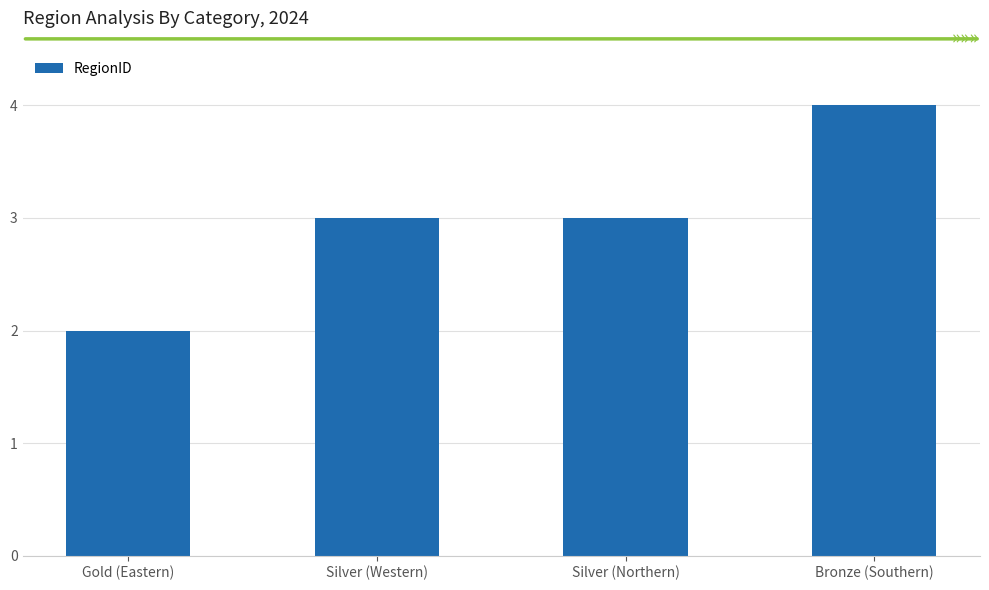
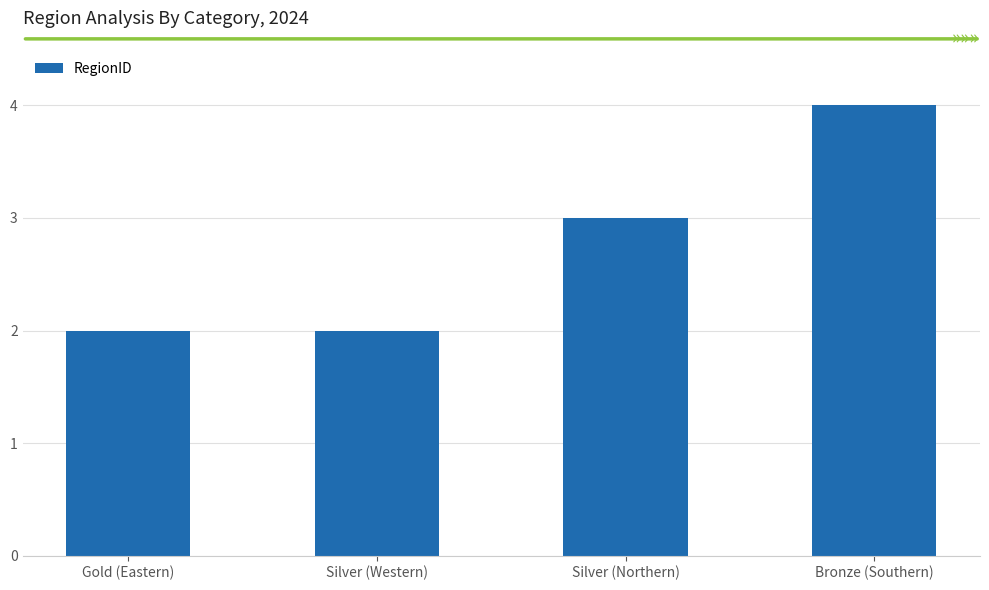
  {
    "Gold (Eastern)": 2,
-   "Silver (Western)": 3,
+   "Silver (Western)": 2,
    "Silver (Northern)": 3,
    "Bronze (Southern)": 4
  }
